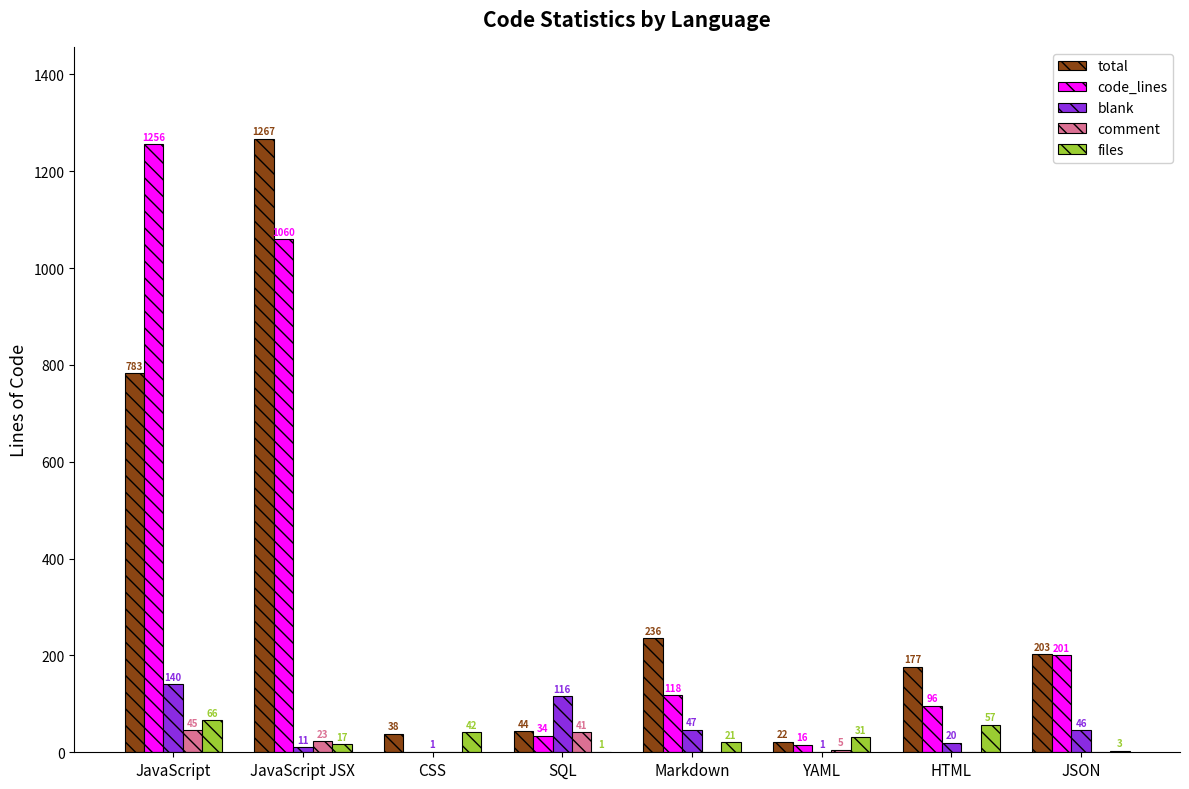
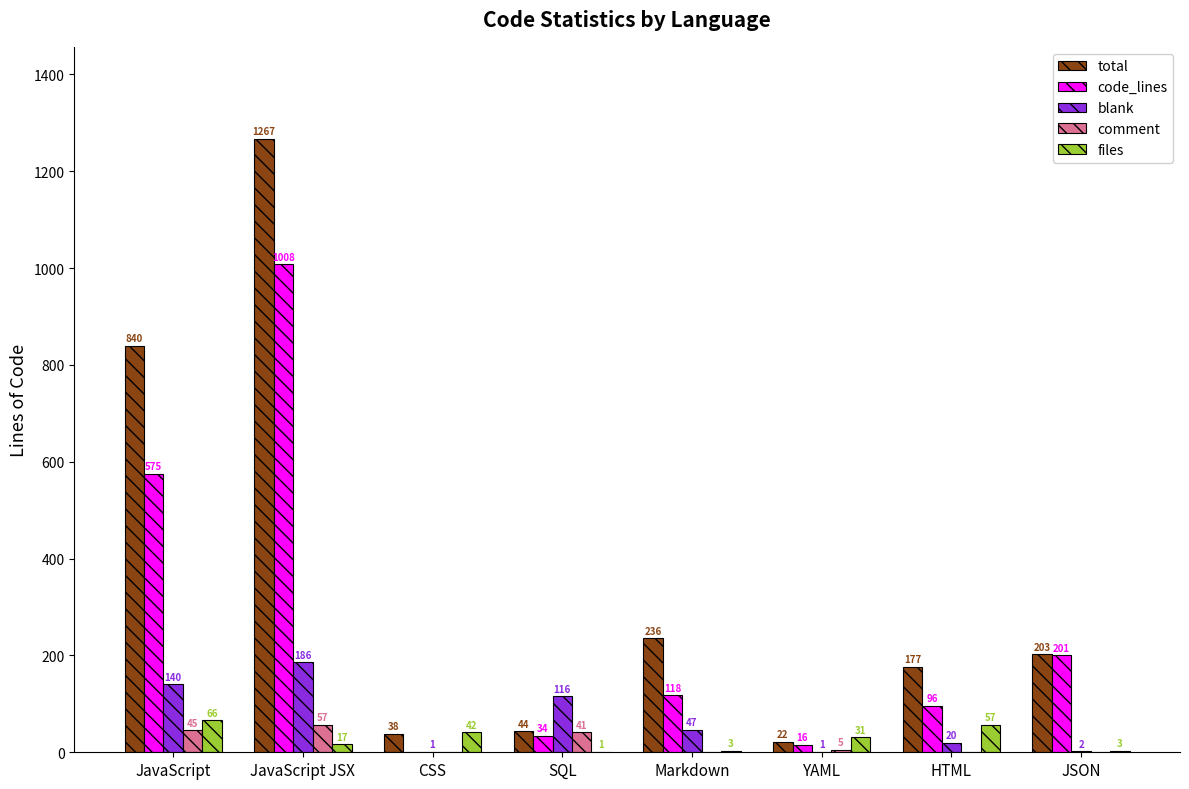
  {
    "total": {
-     "JavaScript": 783,
+     "JavaScript": 840,
      "JavaScript JSX": 1267,
      "CSS": 38,
      "SQL": 44,
      "Markdown": 236,
      "YAML": 22,
      "HTML": 177,
      "JSON": 203
    },
    "code_lines": {
-     "JavaScript": 1256,
-     "JavaScript JSX": 1060,
+     "JavaScript": 575,
+     "JavaScript JSX": 1008,
      "SQL": 34,
      "Markdown": 118,
      "YAML": 16,
      "HTML": 96,
      "JSON": 201
    },
    "blank": {
      "JavaScript": 140,
-     "JavaScript JSX": 11,
+     "JavaScript JSX": 186,
      "CSS": 1,
      "SQL": 116,
      "Markdown": 47,
      "YAML": 1,
      "HTML": 20,
-     "JSON": 46
+     "JSON": 2
    },
    "comment": {
      "JavaScript": 45,
-     "JavaScript JSX": 23,
+     "JavaScript JSX": 57,
      "SQL": 41,
      "YAML": 5
    },
    "files": {
      "JavaScript": 66,
      "JavaScript JSX": 17,
      "CSS": 42,
      "SQL": 1,
-     "Markdown": 21,
+     "Markdown": 3,
      "YAML": 31,
      "HTML": 57,
      "JSON": 3
    }
  }
